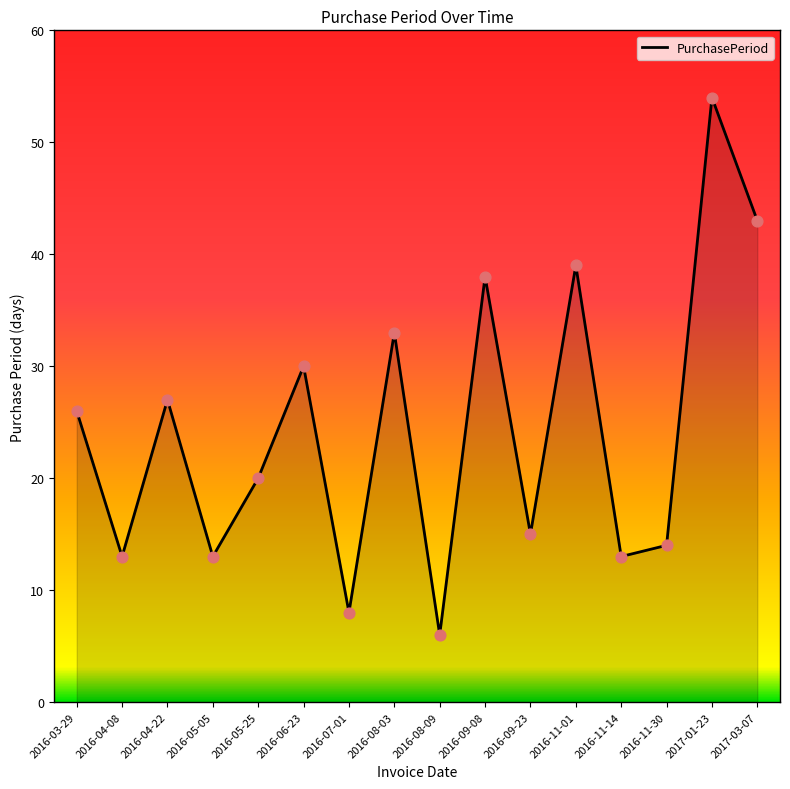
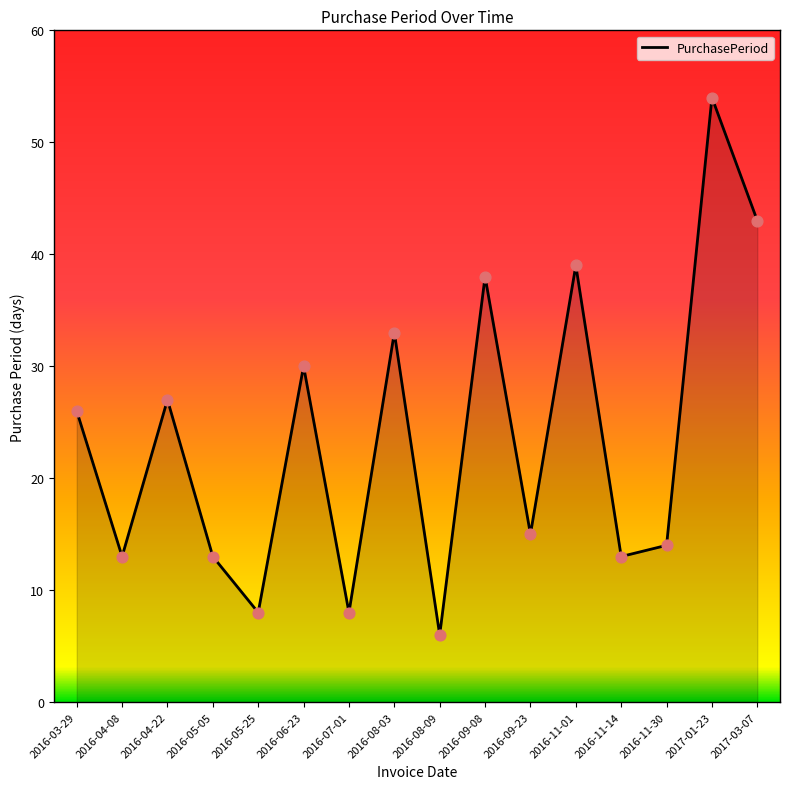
  {
    "2016-03-29": 26,
    "2016-04-08": 13,
    "2016-04-22": 27,
    "2016-05-05": 13,
-   "2016-05-25": 20,
+   "2016-05-25": 8,
    "2016-06-23": 30,
    "2016-07-01": 8,
    "2016-08-03": 33,
    "2016-08-09": 6,
    "2016-09-08": 38,
    "2016-09-23": 15,
    "2016-11-01": 39,
    "2016-11-14": 13,
    "2016-11-30": 14,
    "2017-01-23": 54,
    "2017-03-07": 43
  }
